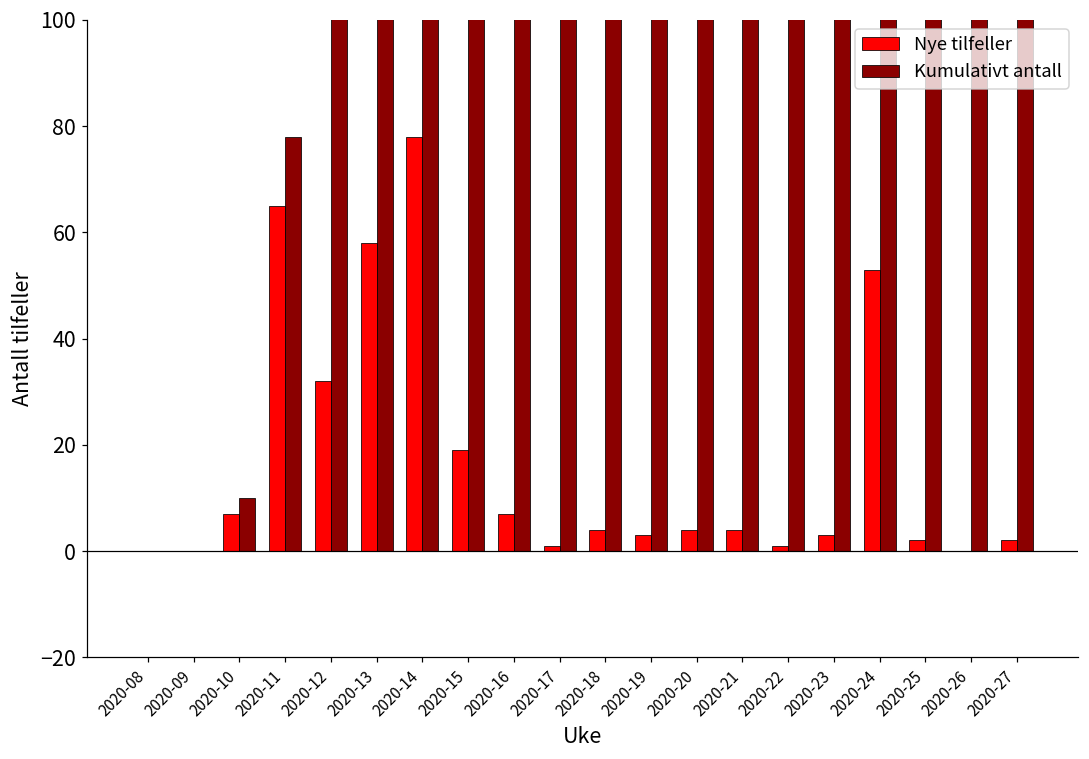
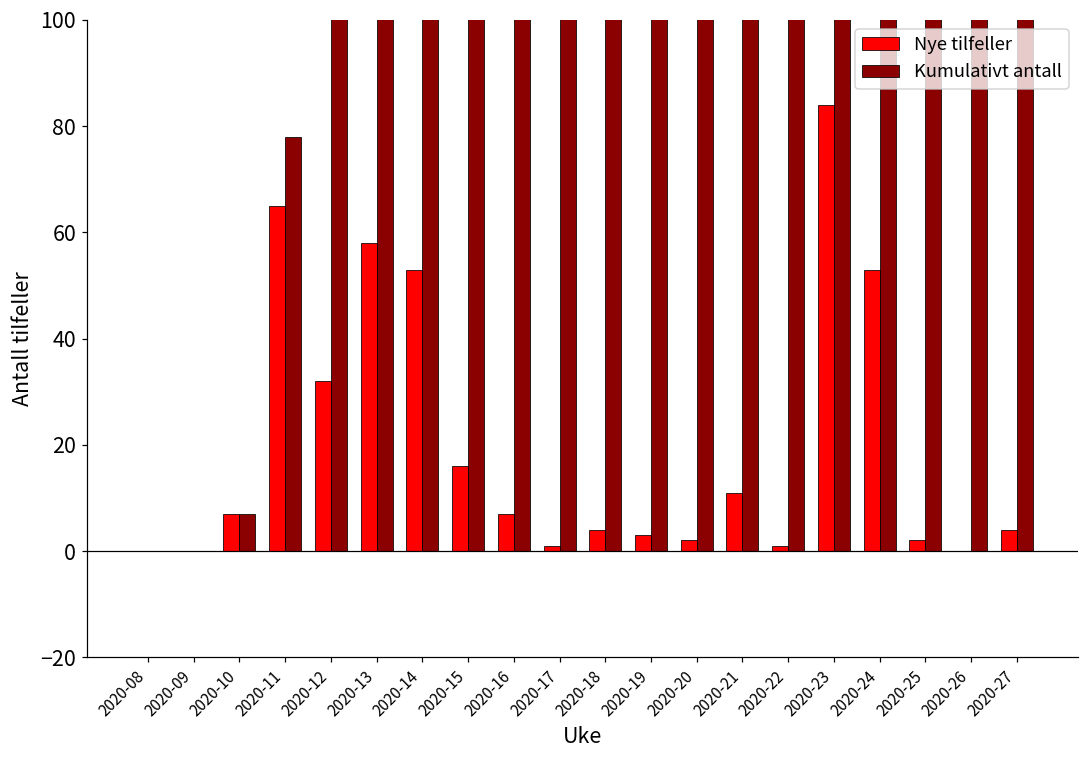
  {
    "Nye tilfeller": {
      "2020-08": 0,
      "2020-09": 0,
      "2020-10": 7,
      "2020-11": 65,
      "2020-12": 32,
      "2020-13": 58,
-     "2020-14": 78,
-     "2020-15": 19,
+     "2020-14": 53,
+     "2020-15": 16,
      "2020-16": 7,
      "2020-17": 1,
      "2020-18": 4,
      "2020-19": 3,
-     "2020-20": 4,
-     "2020-21": 4,
+     "2020-20": 2,
+     "2020-21": 11,
      "2020-22": 1,
-     "2020-23": 3,
+     "2020-23": 84,
      "2020-24": 53,
      "2020-25": 2,
      "2020-26": 0,
-     "2020-27": 2
+     "2020-27": 4
    },
    "Kumulativt antall": {
      "2020-08": 0,
      "2020-09": 0,
-     "2020-10": 10,
+     "2020-10": 7,
      "2020-11": 78
    }
  }
